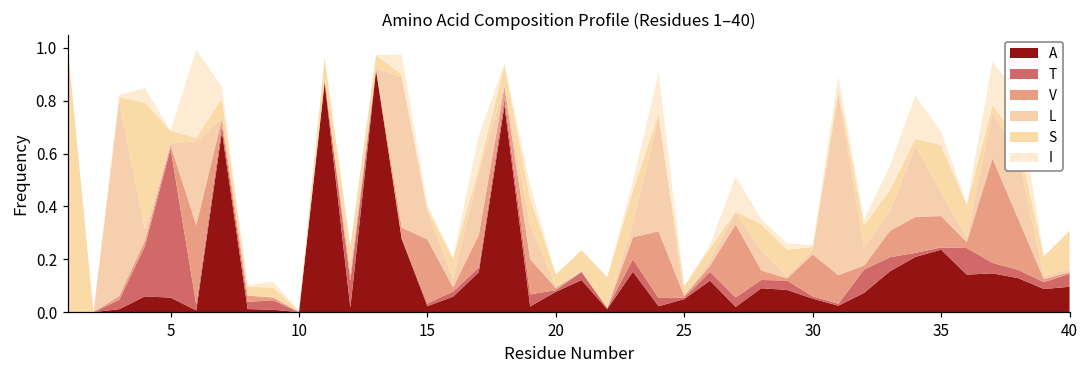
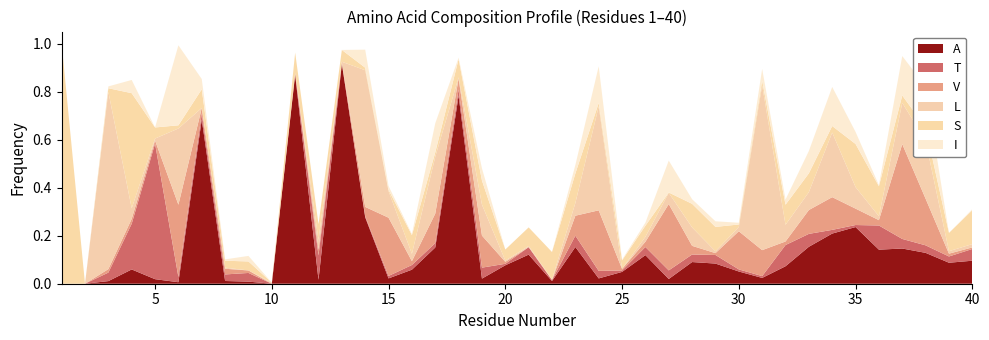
  {
    "A": {
-     "5": 0.05,
+     "5": 0.02,
      "40": 0.10
    },
    "T": {
      "5": 0.56
    },
    "V": {
      "15": 0.24,
      "30": 0.16,
-     "35": 0.12
+     "35": 0.07
    }
  }
